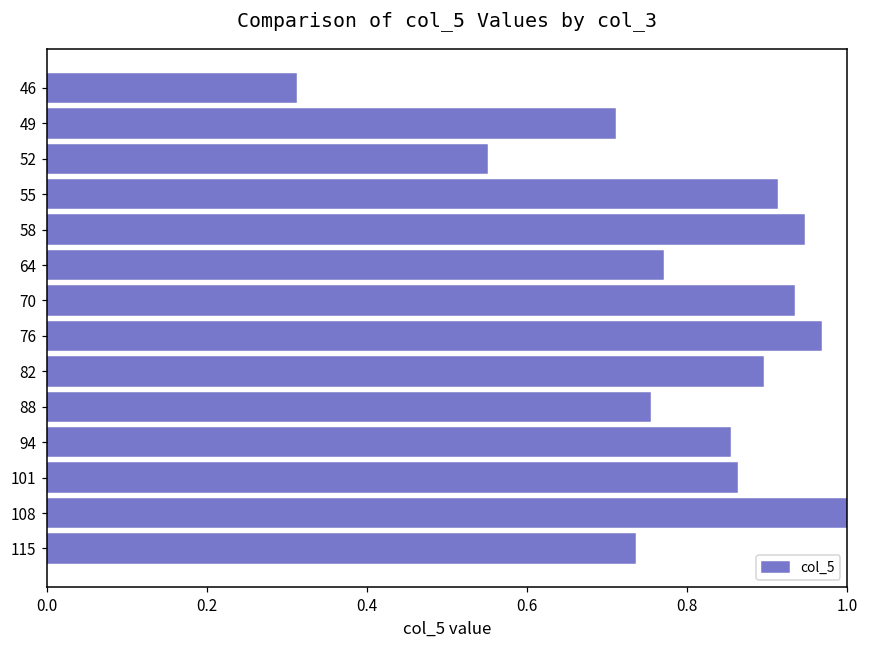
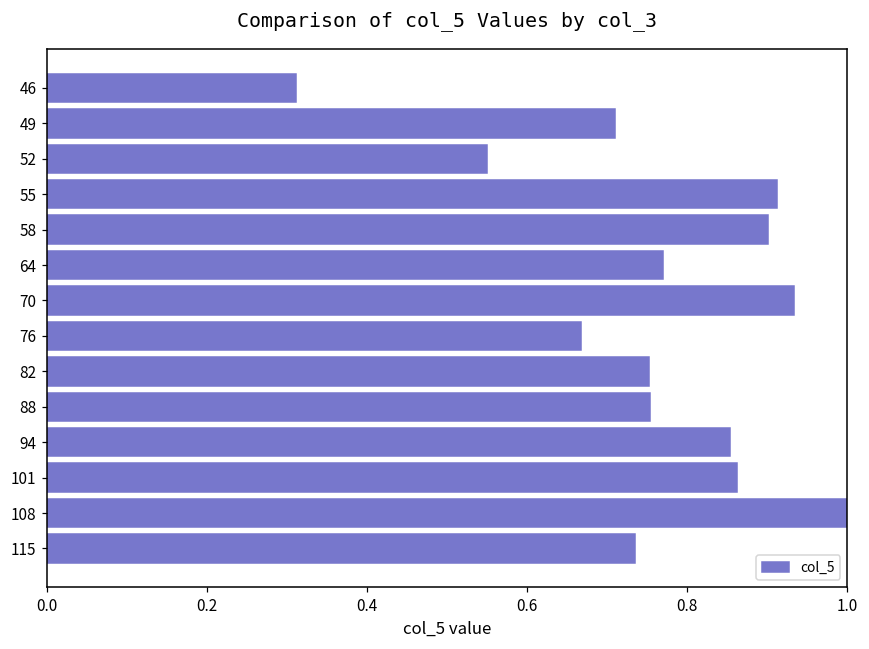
  {
    "46": 0.31,
    "49": 0.71,
    "52": 0.55,
    "55": 0.91,
-   "58": 0.95,
+   "58": 0.90,
    "64": 0.77,
    "70": 0.93,
-   "76": 0.97,
-   "82": 0.89,
+   "76": 0.67,
+   "82": 0.75,
    "88": 0.75,
    "94": 0.85,
    "101": 0.86,
    "108": 1.00,
    "115": 0.73
  }
